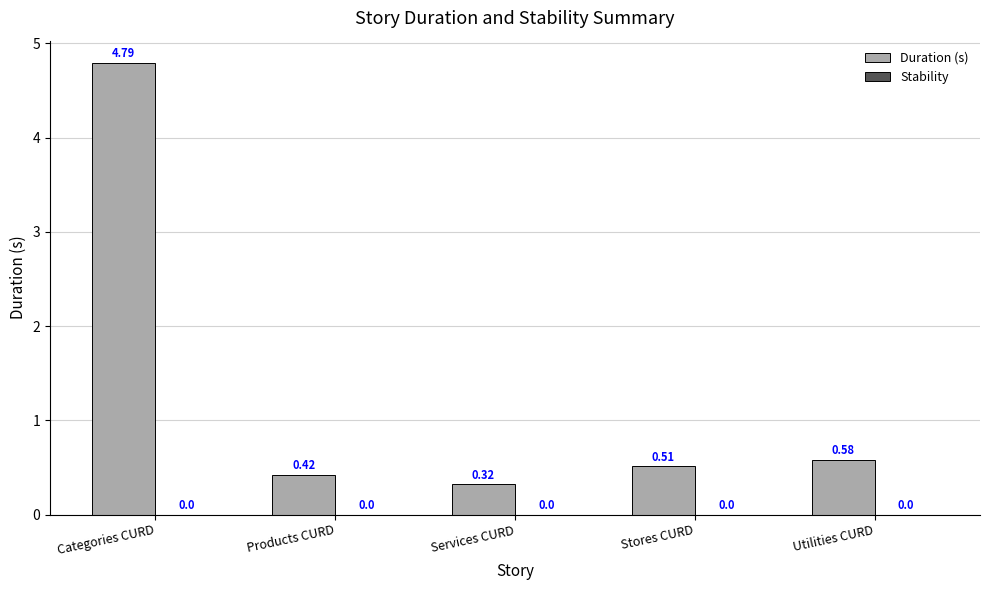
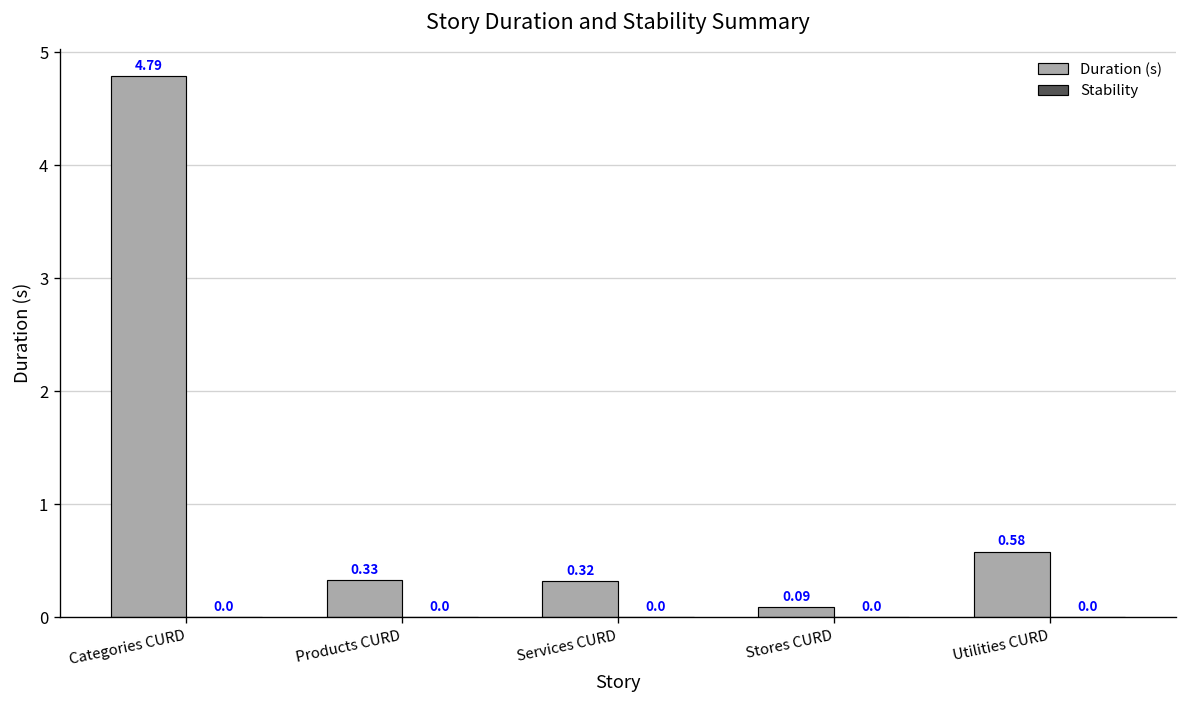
  {
    "Duration (s)": {
      "Categories CURD": 4.79,
-     "Products CURD": 0.42,
+     "Products CURD": 0.33,
      "Services CURD": 0.32,
-     "Stores CURD": 0.51,
+     "Stores CURD": 0.09,
      "Utilities CURD": 0.58
    },
    "Stability": {
      "Categories CURD": 0.0,
      "Products CURD": 0.0,
      "Services CURD": 0.0,
      "Stores CURD": 0.0,
      "Utilities CURD": 0.0
    }
  }
